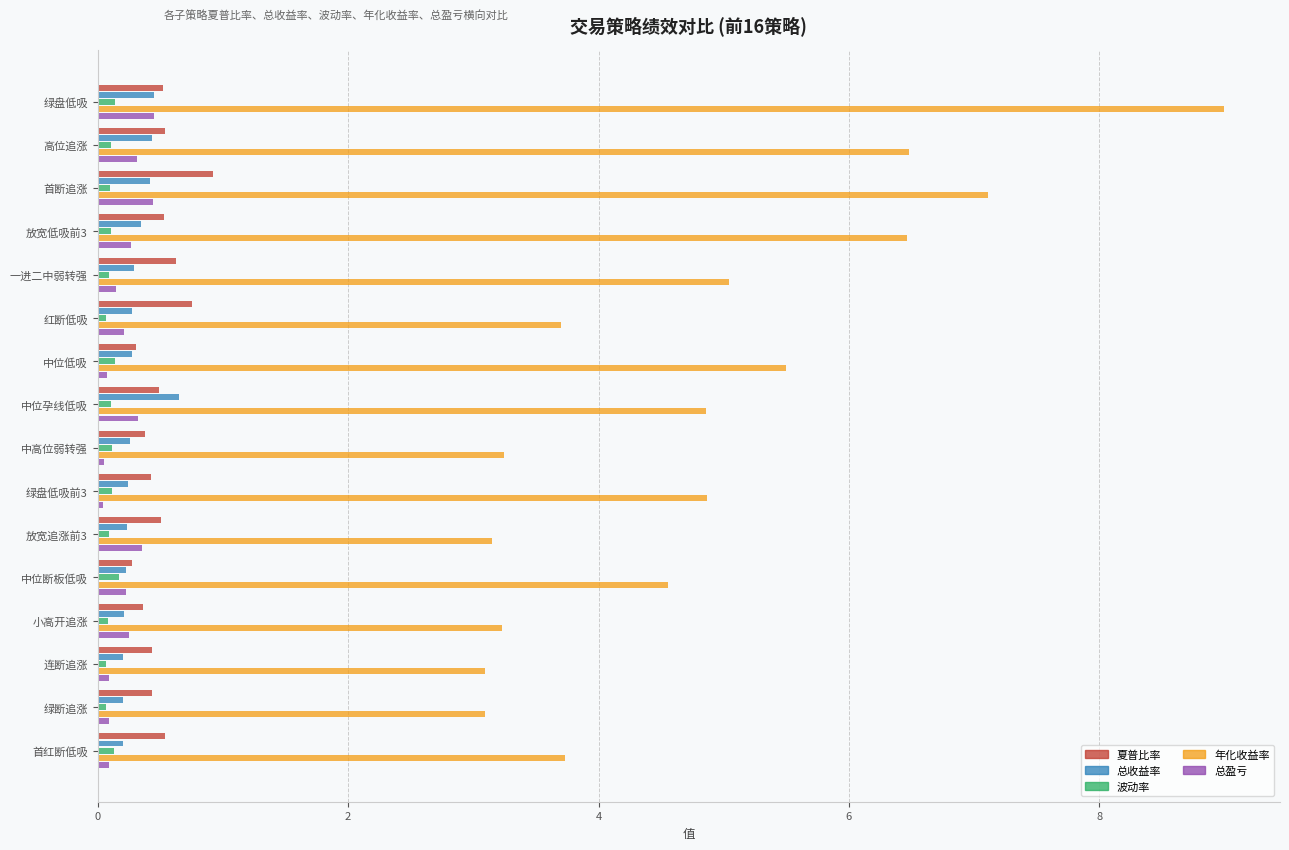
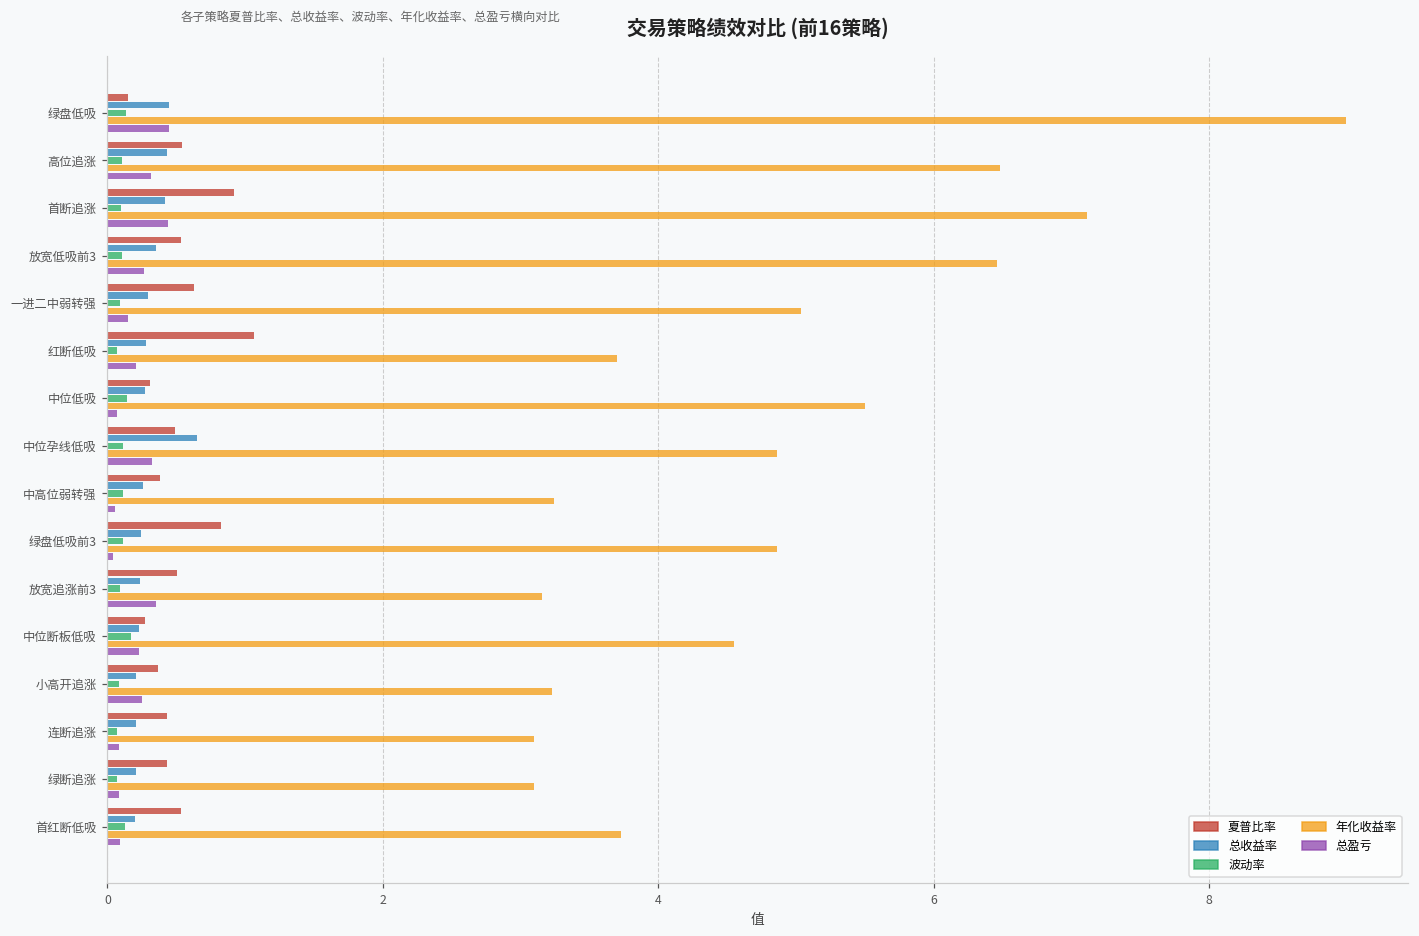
  {
    "夏普比率": {
-     "绿盘低吸": 0.52,
+     "绿盘低吸": 0.15,
      "高位追涨": 0.54,
      "首断追涨": 0.92,
      "放宽低吸前3": 0.53,
      "一进二中弱转强": 0.63,
-     "红断低吸": 0.75,
+     "红断低吸": 1.07,
      "中位低吸": 0.31,
      "中位孕线低吸": 0.49,
      "中高位弱转强": 0.38,
-     "绿盘低吸前3": 0.43,
+     "绿盘低吸前3": 0.83,
      "放宽追涨前3": 0.50,
      "中位断板低吸": 0.27,
      "小高开追涨": 0.37,
      "连断追涨": 0.44,
      "绿断追涨": 0.44,
      "首红断低吸": 0.53
    },
    "总收益率": {
      "绿盘低吸": 0.45,
      "高位追涨": 0.43,
      "首断追涨": 0.41,
      "放宽低吸前3": 0.35,
      "一进二中弱转强": 0.29,
      "红断低吸": 0.28,
      "中位低吸": 0.27,
      "中位孕线低吸": 0.65,
      "中高位弱转强": 0.26,
      "绿盘低吸前3": 0.24,
      "放宽追涨前3": 0.24,
      "中位断板低吸": 0.23,
      "小高开追涨": 0.21,
      "连断追涨": 0.21,
      "绿断追涨": 0.21,
      "首红断低吸": 0.20
    },
    "波动率": {
      "绿盘低吸": 0.14,
      "高位追涨": 0.11,
      "首断追涨": 0.10,
      "放宽低吸前3": 0.10,
      "一进二中弱转强": 0.09,
      "红断低吸": 0.07,
      "中位低吸": 0.14,
      "中位孕线低吸": 0.11,
      "中高位弱转强": 0.12,
      "绿盘低吸前3": 0.12,
      "放宽追涨前3": 0.09,
      "中位断板低吸": 0.17,
      "小高开追涨": 0.08,
      "连断追涨": 0.07,
      "绿断追涨": 0.07,
      "首红断低吸": 0.13
    },
    "年化收益率": {
      "绿盘低吸": 8.99,
      "高位追涨": 6.48,
      "首断追涨": 7.11,
      "放宽低吸前3": 6.46,
      "一进二中弱转强": 5.04,
      "红断低吸": 3.70,
      "中位低吸": 5.50,
      "中位孕线低吸": 4.86,
      "中高位弱转强": 3.24,
      "绿盘低吸前3": 4.86,
      "放宽追涨前3": 3.15,
      "中位断板低吸": 4.55,
      "小高开追涨": 3.23,
      "连断追涨": 3.10,
      "绿断追涨": 3.10,
      "首红断低吸": 3.73
    },
    "总盈亏": {
      "绿盘低吸": 0.45,
      "高位追涨": 0.31,
      "首断追涨": 0.44,
      "放宽低吸前3": 0.26,
      "一进二中弱转强": 0.15,
      "红断低吸": 0.21,
      "中位低吸": 0.07,
      "中位孕线低吸": 0.32,
      "中高位弱转强": 0.05,
      "绿盘低吸前3": 0.04,
      "放宽追涨前3": 0.35,
      "中位断板低吸": 0.23,
      "小高开追涨": 0.25,
      "连断追涨": 0.09,
      "绿断追涨": 0.09,
      "首红断低吸": 0.09
    }
  }
